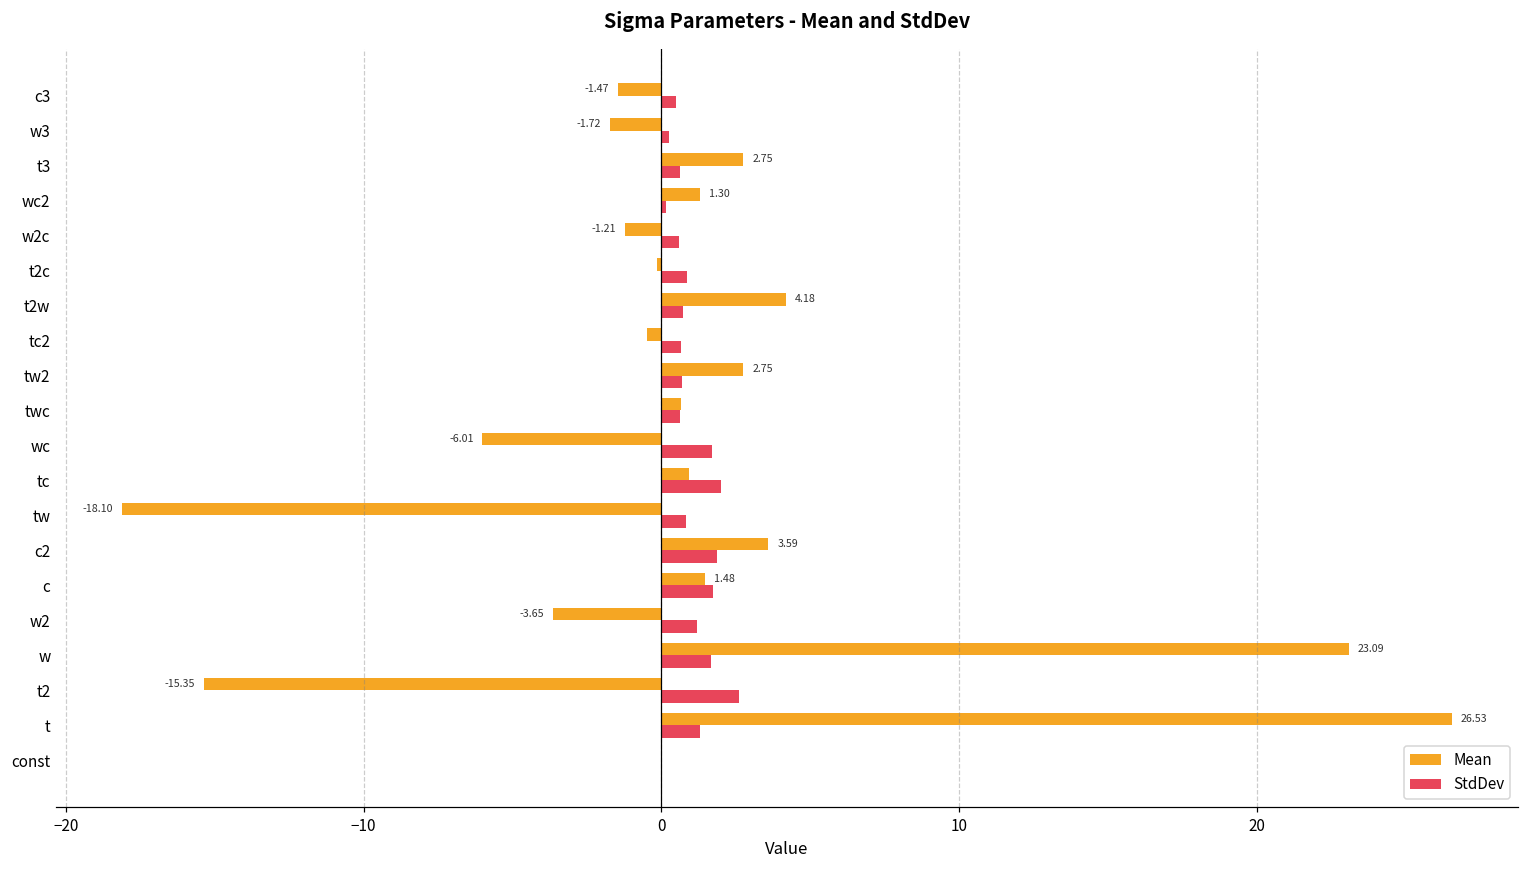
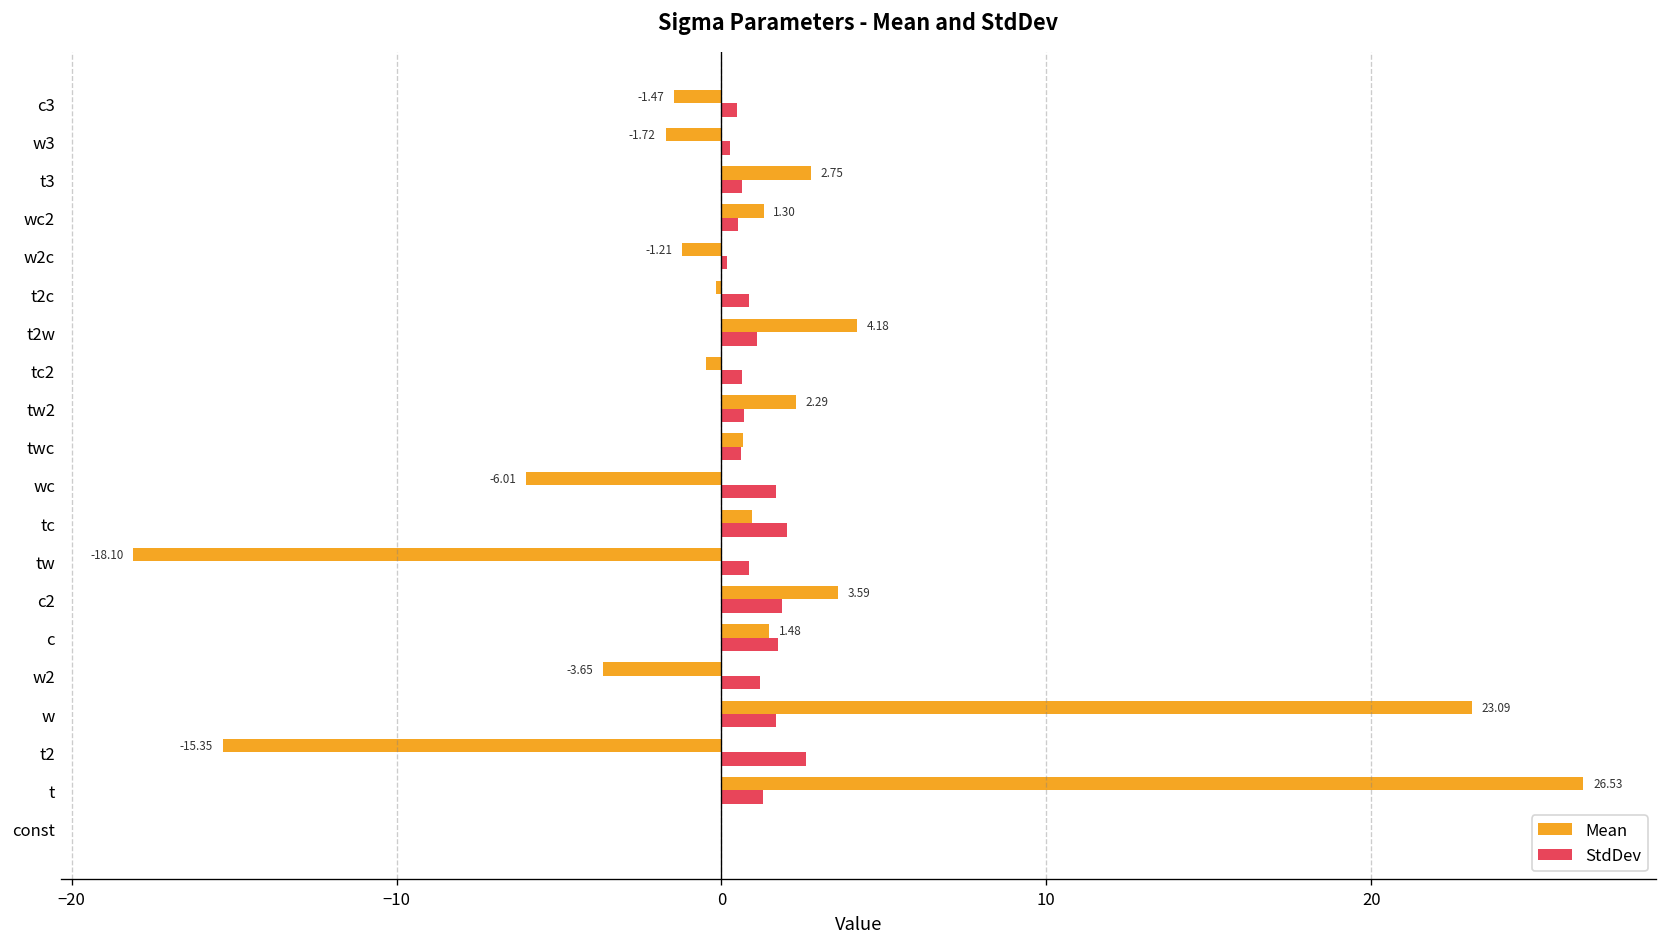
  {
    "Mean": {
      "c3": -1.47,
      "w3": -1.72,
      "t3": 2.75,
      "wc2": 1.30,
      "w2c": -1.21,
      "t2w": 4.18,
-     "tw2": 2.75,
+     "tw2": 2.29,
      "wc": -6.01,
      "tw": -18.10,
      "c2": 3.59,
      "c": 1.48,
      "w2": -3.65,
      "w": 23.09,
      "t2": -15.35,
      "t": 26.53
    },
    "StdDev": {
      "c3": 0.5,
      "w3": 0.3,
      "t3": 0.6,
-     "wc2": 0.2,
-     "w2c": 0.6,
+     "wc2": 0.5,
+     "w2c": 0.2,
      "t2c": 0.8,
-     "t2w": 0.7,
+     "t2w": 1.1,
      "tc2": 0.6,
      "tw2": 0.7,
      "twc": 0.6,
      "wc": 1.7,
      "tc": 2.0,
      "tw": 0.8,
      "c2": 1.9,
      "w2": 1.2,
      "w": 1.7,
      "t2": 2.6,
      "t": 1.3
    }
  }
